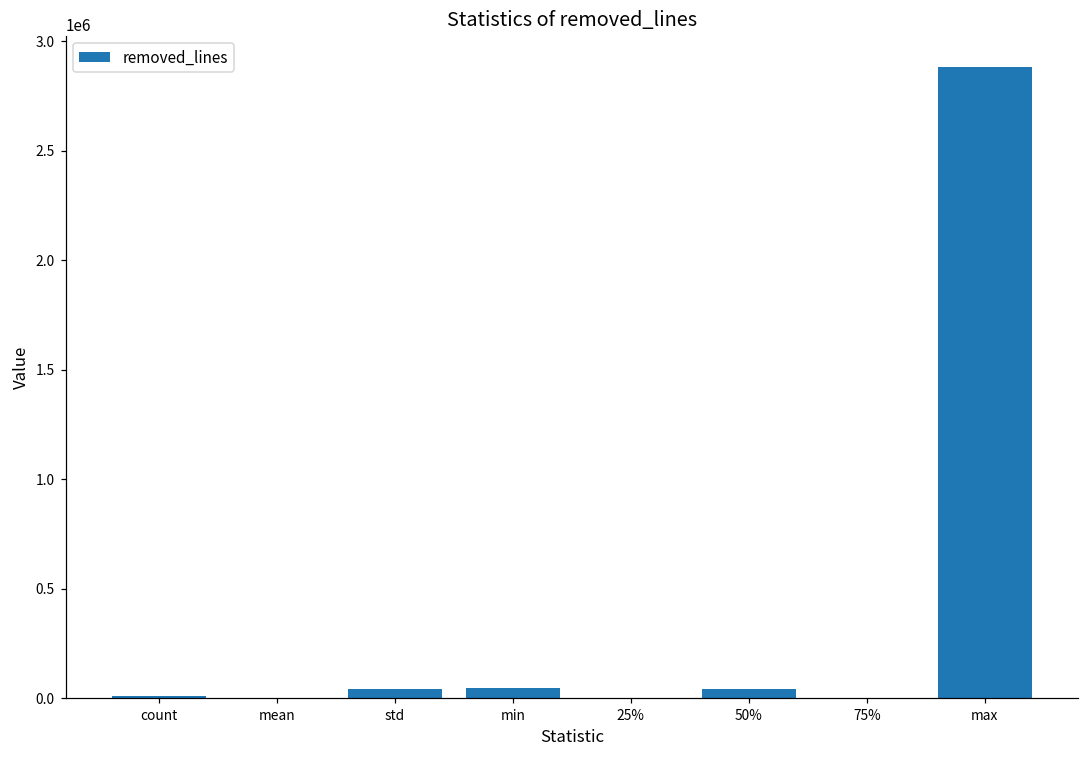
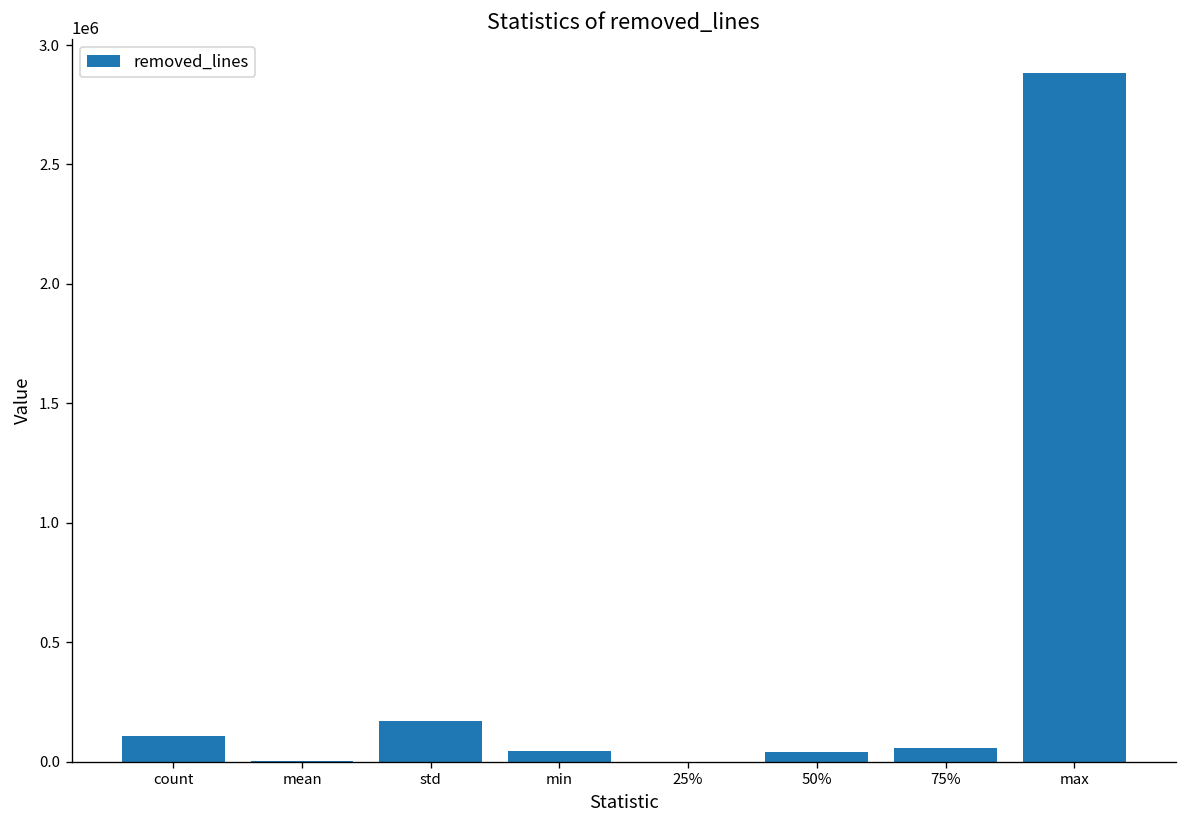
  {
-   "count": 10000,
-   "std": 40000,
+   "count": 110000,
+   "std": 170000,
    "min": 50000,
    "50%": 40000,
-   "75%": 0,
+   "75%": 60000,
    "max": 2880000
  }
